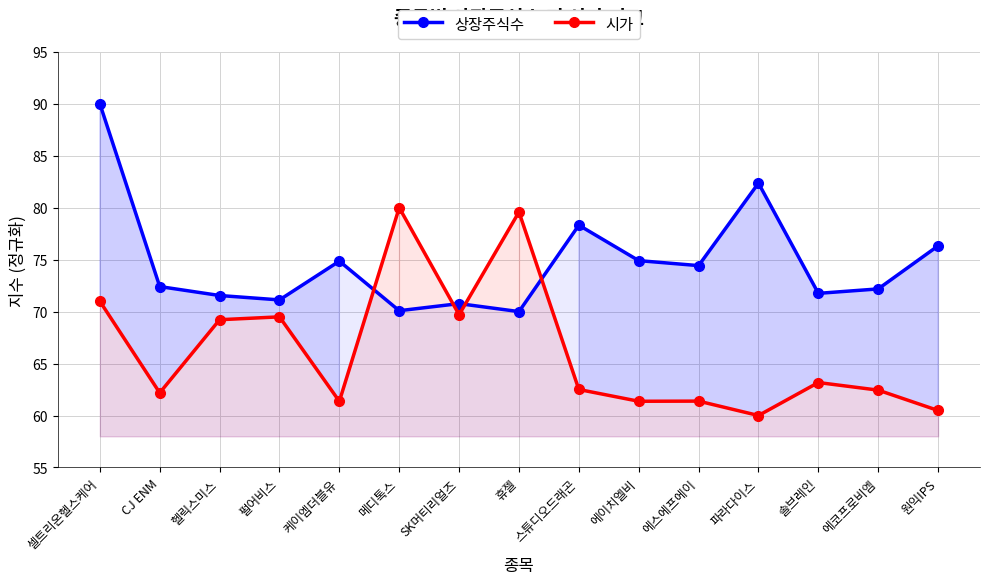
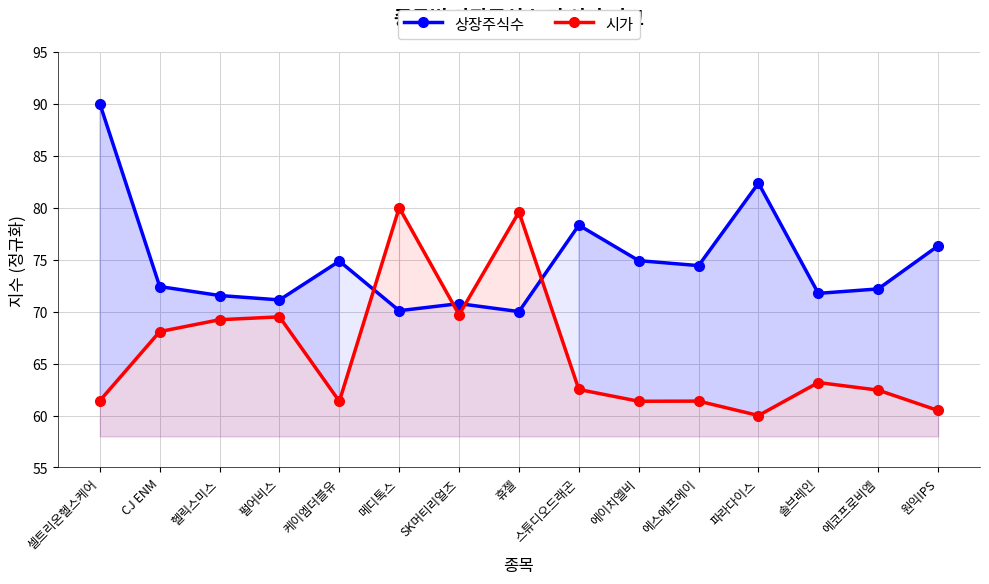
  {
    "상장주식수": {
      "셀트리온헬스케어": 90.0,
      "CJ ENM": 72.4,
      "헬릭스미스": 71.5,
      "펄어비스": 71.1,
      "케이엠더블유": 74.9,
      "메디톡스": 70.1,
      "SK머티리얼즈": 70.8,
      "휴젤": 70.0,
      "스튜디오드래곤": 78.3,
      "에이치엘비": 74.9,
      "에스에프에이": 74.4,
      "파라다이스": 82.4,
      "솔브레인": 71.8,
      "에코프로비엠": 72.2,
      "원익IPS": 76.3
    },
    "시가": {
-     "셀트리온헬스케어": 71.0,
-     "CJ ENM": 62.2,
+     "셀트리온헬스케어": 61.4,
+     "CJ ENM": 68.1,
      "헬릭스미스": 69.2,
      "펄어비스": 69.5,
      "케이엠더블유": 61.4,
      "메디톡스": 80.0,
      "SK머티리얼즈": 69.7,
      "휴젤": 79.6,
      "스튜디오드래곤": 62.5,
      "에이치엘비": 61.4,
      "에스에프에이": 61.4,
      "파라다이스": 60.0,
      "솔브레인": 63.2,
      "에코프로비엠": 62.4,
      "원익IPS": 60.5
    }
  }
